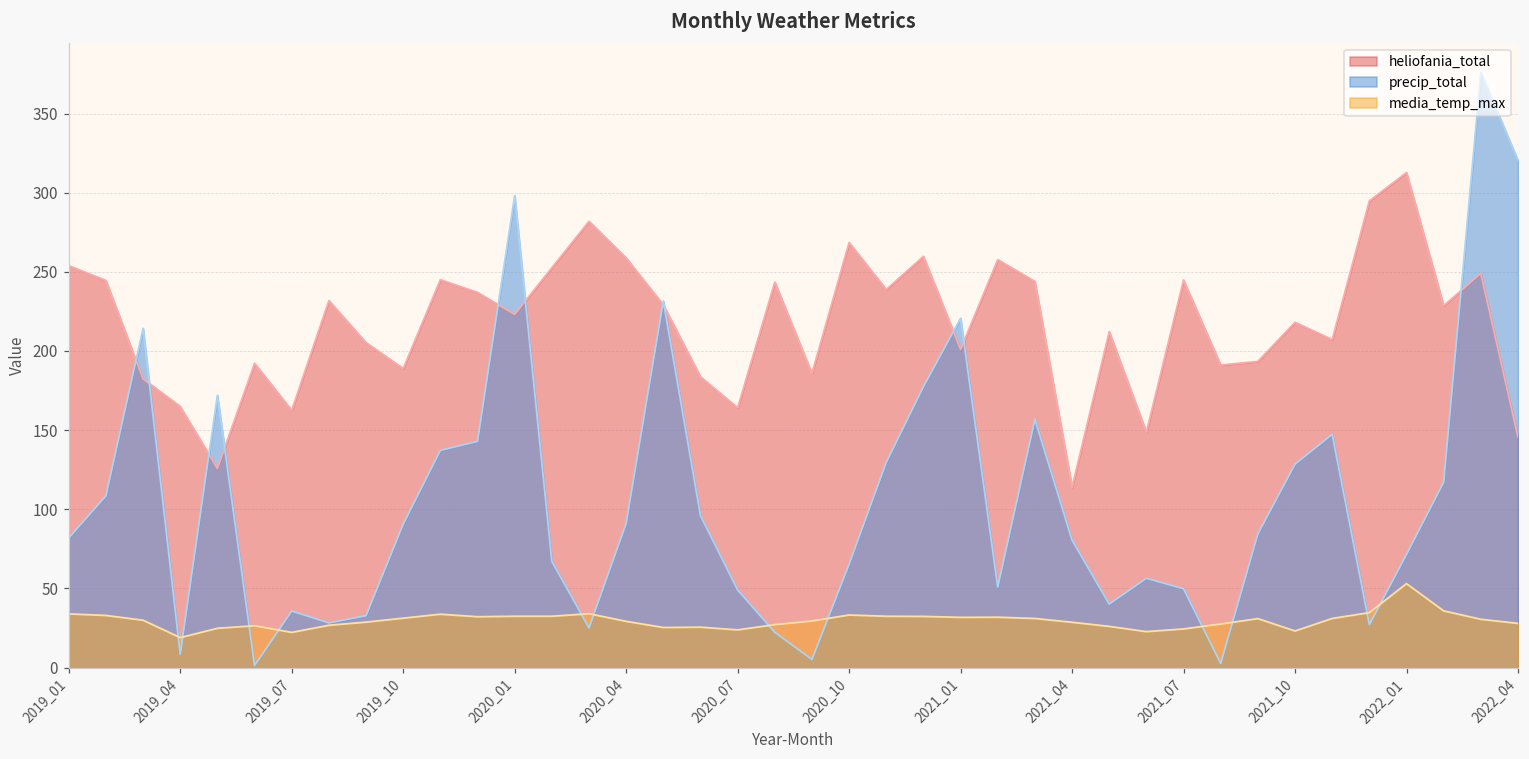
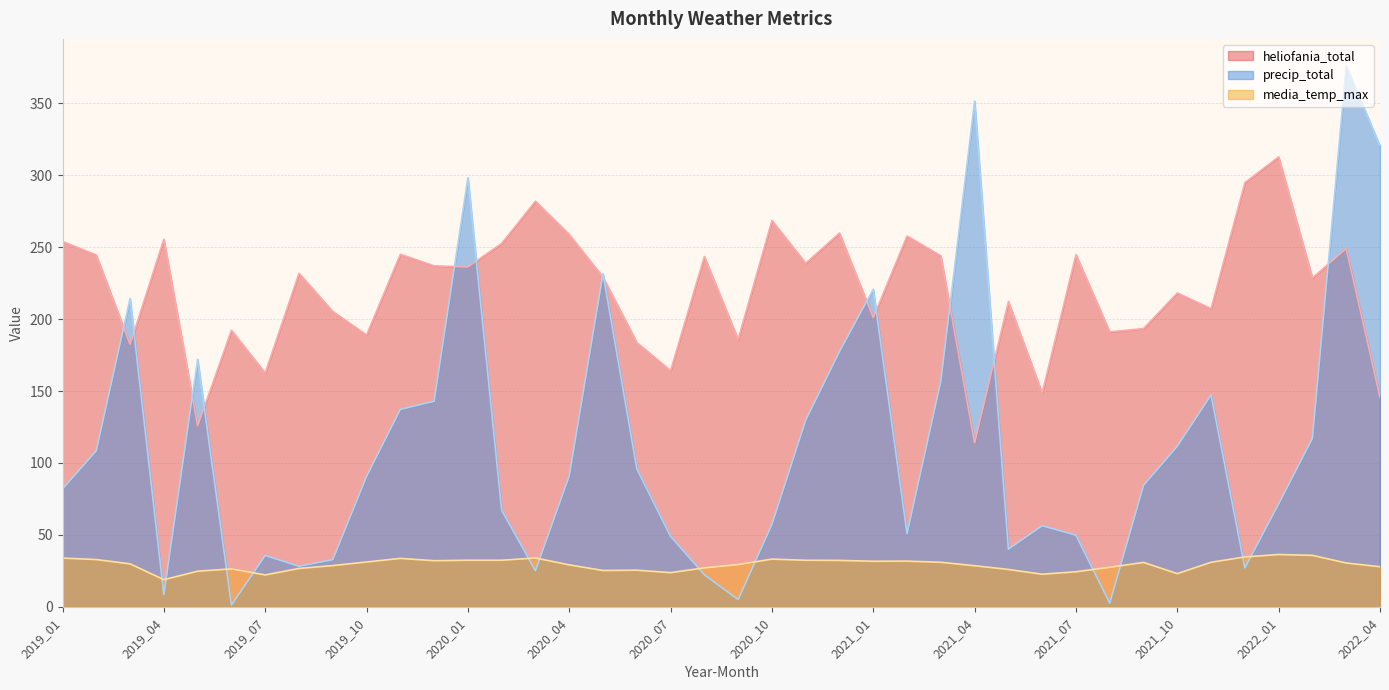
  {
    "heliofania_total": {
      "2019_01": 254,
-     "2019_04": 165,
+     "2019_04": 256,
      "2019_07": 163,
      "2019_10": 189,
-     "2020_01": 223,
+     "2020_01": 236,
      "2020_04": 259,
      "2020_07": 164,
      "2020_10": 269,
      "2021_01": 201,
      "2021_04": 114,
      "2021_07": 245,
      "2021_10": 218,
      "2022_01": 313,
      "2022_04": 146
    },
    "precip_total": {
      "2019_01": 82,
      "2019_04": 9,
      "2019_07": 36,
      "2019_10": 91,
      "2020_01": 298,
      "2020_04": 91,
      "2020_07": 49,
-     "2020_10": 65,
+     "2020_10": 57,
      "2021_01": 221,
-     "2021_04": 81,
+     "2021_04": 352,
      "2021_07": 50,
-     "2021_10": 129,
+     "2021_10": 112,
      "2022_01": 72,
      "2022_04": 320
    },
    "media_temp_max": {
      "2019_01": 34,
      "2019_04": 19,
      "2019_07": 22,
      "2019_10": 31,
      "2020_01": 32,
      "2020_04": 29,
      "2020_07": 24,
      "2020_10": 33,
      "2021_01": 32,
      "2021_04": 29,
      "2021_07": 24,
      "2021_10": 23,
-     "2022_01": 53,
+     "2022_01": 36,
      "2022_04": 28
    }
  }
